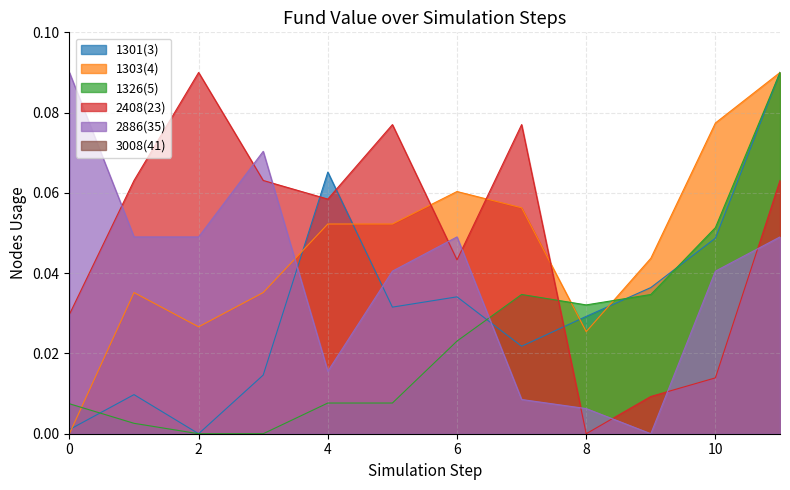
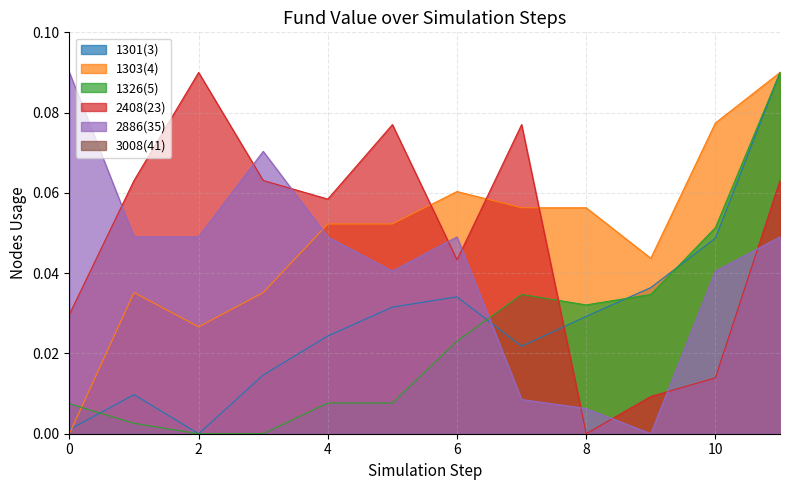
  {
    "1301(3)": {
      "0": 0.001,
-     "4": 0.065,
+     "4": 0.024,
      "6": 0.034,
      "8": 0.029,
      "10": 0.049
    },
    "1303(4)": {
      "0": 0.000,
      "2": 0.027,
      "4": 0.052,
      "6": 0.060,
-     "8": 0.025,
+     "8": 0.056,
      "10": 0.077
    },
    "1326(5)": {
      "0": 0.007,
      "4": 0.008,
      "6": 0.023,
      "8": 0.032,
      "10": 0.051
    },
    "2408(23)": {
      "0": 0.030,
      "2": 0.090,
      "4": 0.058,
      "6": 0.043,
      "8": 0.000,
      "10": 0.014
    },
    "2886(35)": {
      "0": 0.090,
      "2": 0.049,
-     "4": 0.016,
+     "4": 0.049,
      "6": 0.049,
      "8": 0.006,
      "10": 0.041
    }
  }
